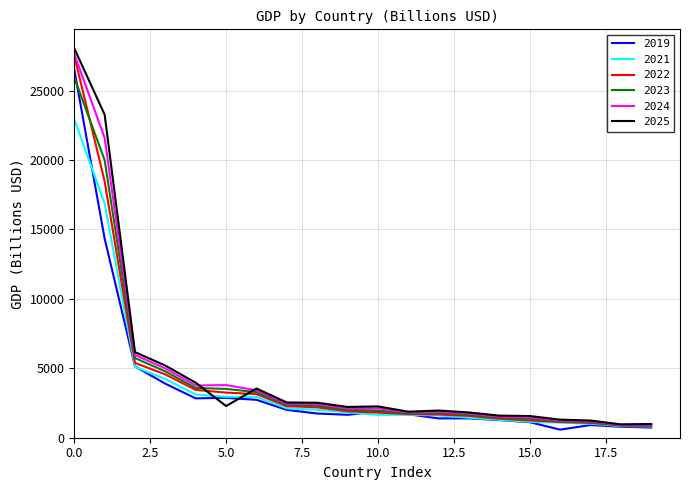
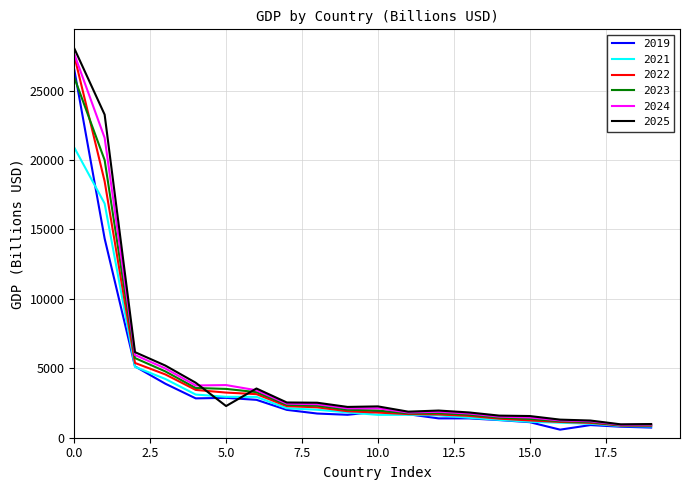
  {
    "2019": {
      "0.0": 26500
    },
    "2021": {
-     "0.0": 22900
+     "0.0": 20900
    },
    "2022": {
      "5.0": 3300
    },
    "2023": {
      "0.0": 25900,
      "5.0": 3500
    },
    "2024": {
      "5.0": 3800
    },
    "2025": {
      "0.0": 28000,
      "5.0": 2300
    }
  }
